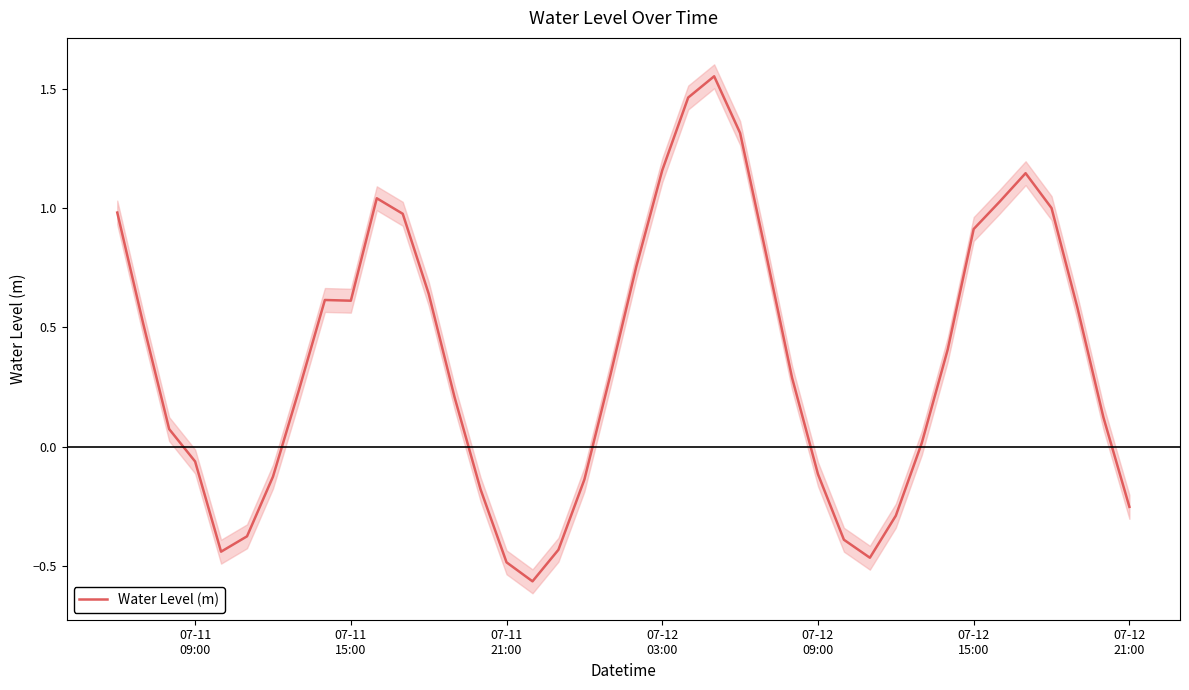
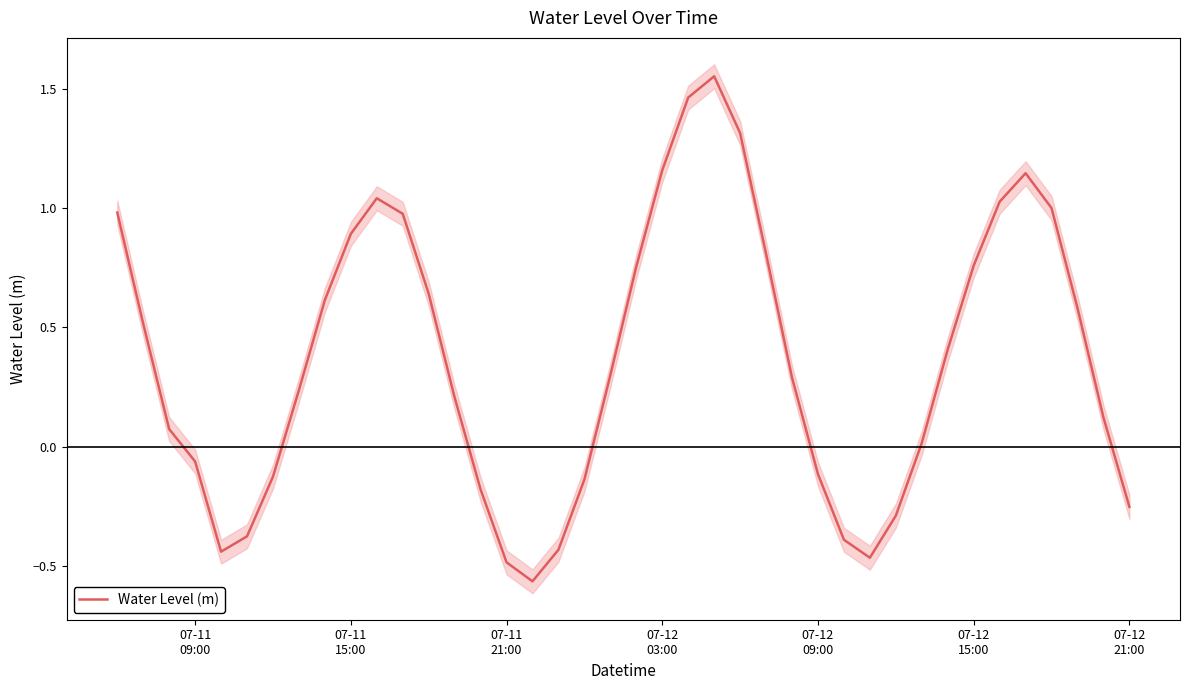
  {
    "Water Level (m)": {
      "07-11 09:00": -0.06,
-     "07-11 15:00": 0.61,
+     "07-11 15:00": 0.89,
      "07-11 21:00": -0.48,
      "07-12 03:00": 1.16,
      "07-12 09:00": -0.11,
-     "07-12 15:00": 0.91,
+     "07-12 15:00": 0.76,
      "07-12 21:00": -0.25
    }
  }
